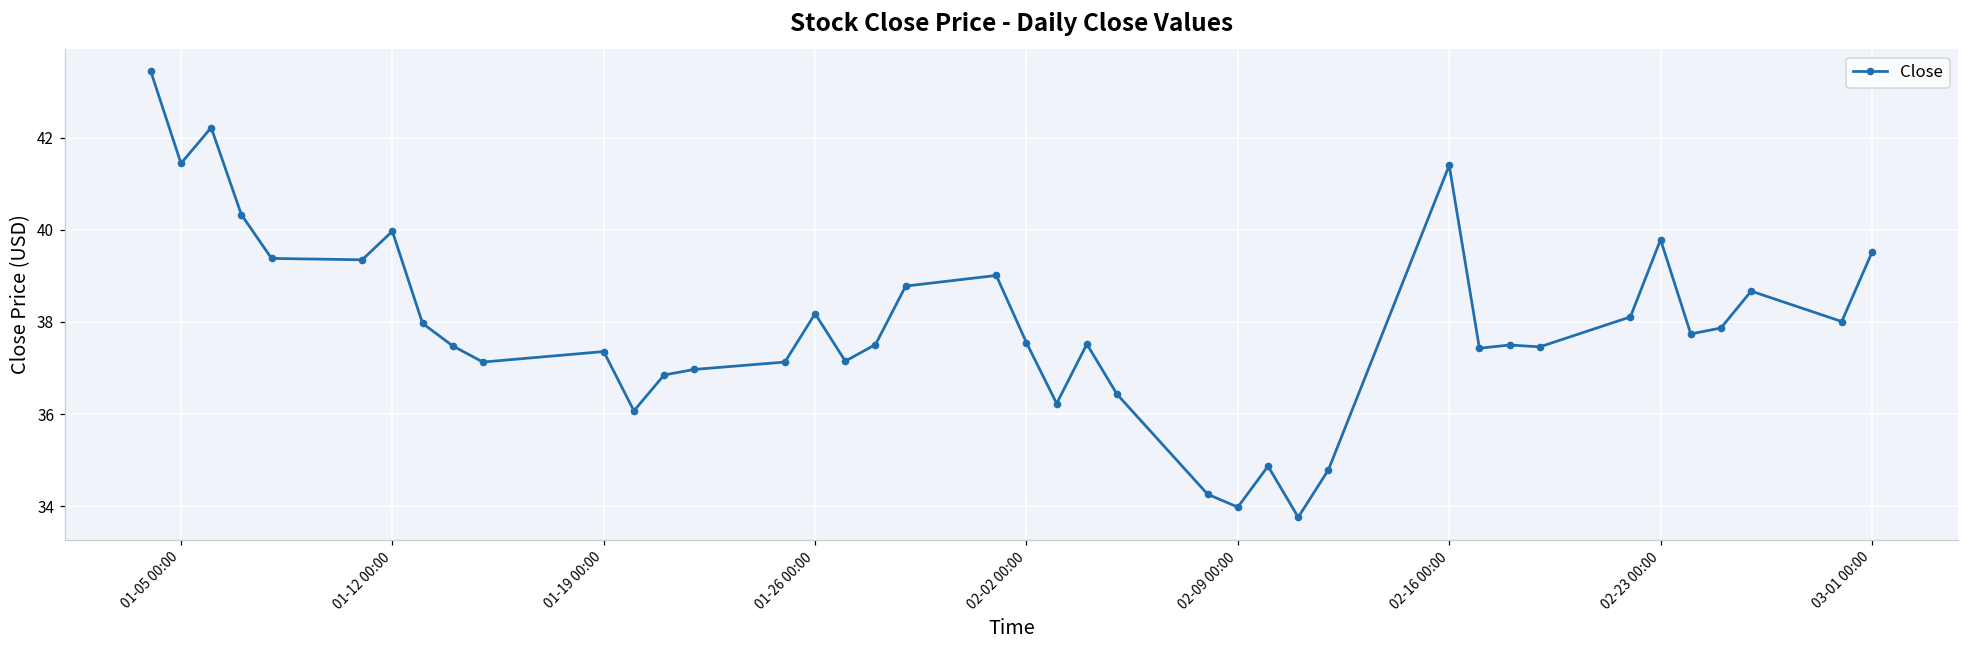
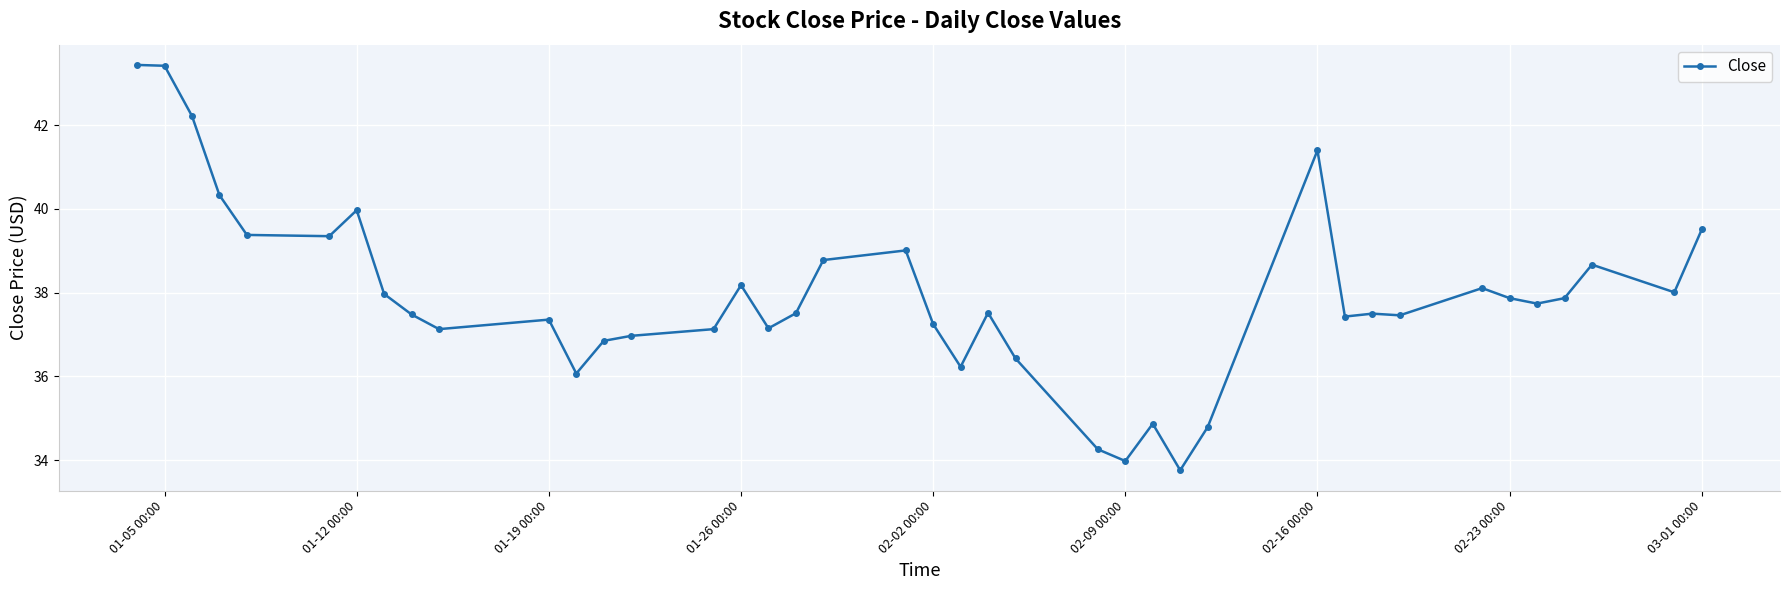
  {
-   "01-05 00:00": 41.4,
+   "01-05 00:00": 43.4,
    "01-12 00:00": 40.0,
    "01-19 00:00": 37.4,
    "01-26 00:00": 38.2,
-   "02-02 00:00": 37.6,
+   "02-02 00:00": 37.3,
    "02-09 00:00": 34.0,
    "02-16 00:00": 41.4,
-   "02-23 00:00": 39.8,
+   "02-23 00:00": 37.9,
    "03-01 00:00": 39.5
  }
